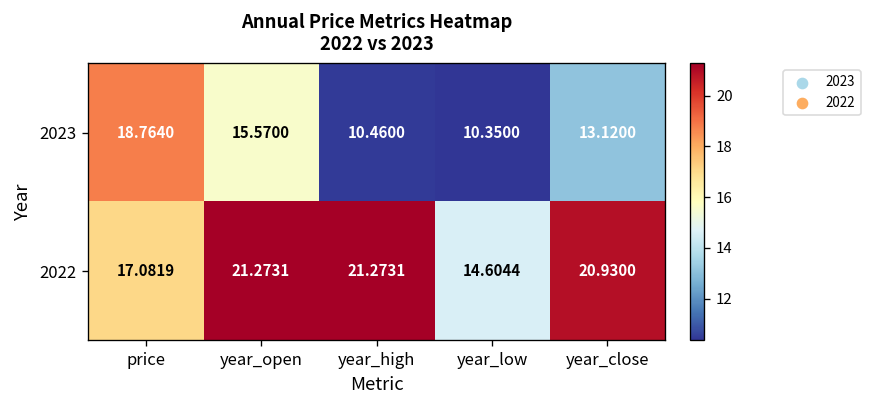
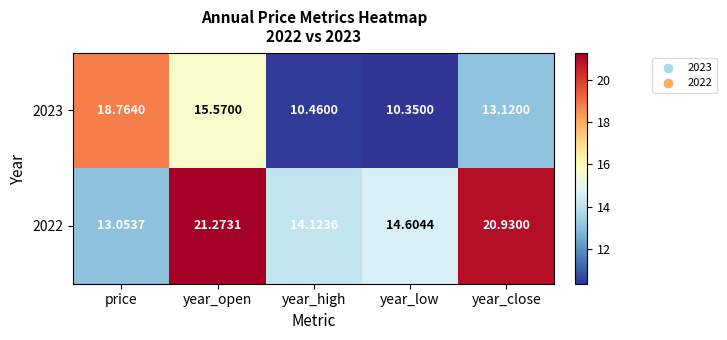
  {
    "2023": {
      "price": 18.7640,
      "year_open": 15.5700,
      "year_high": 10.4600,
      "year_low": 10.3500,
      "year_close": 13.1200
    },
    "2022": {
-     "price": 17.0819,
+     "price": 13.0537,
      "year_open": 21.2731,
-     "year_high": 21.2731,
+     "year_high": 14.1236,
      "year_low": 14.6044,
      "year_close": 20.9300
    }
  }
